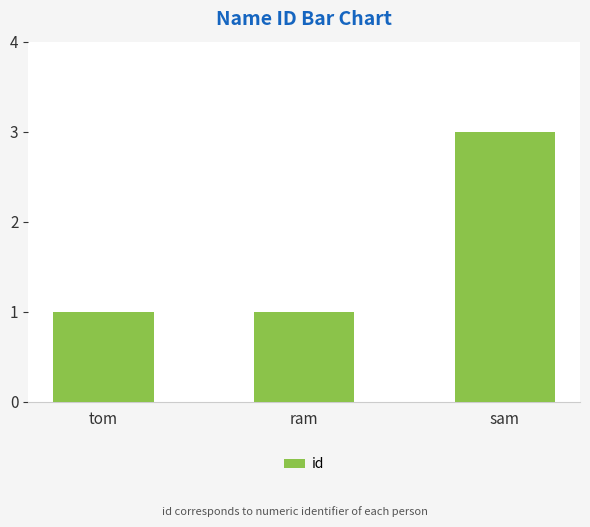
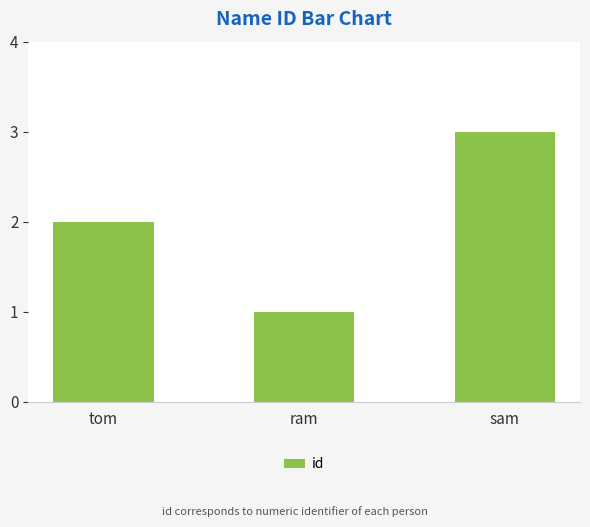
  {
-   "tom": 1,
+   "tom": 2,
    "ram": 1,
    "sam": 3
  }
